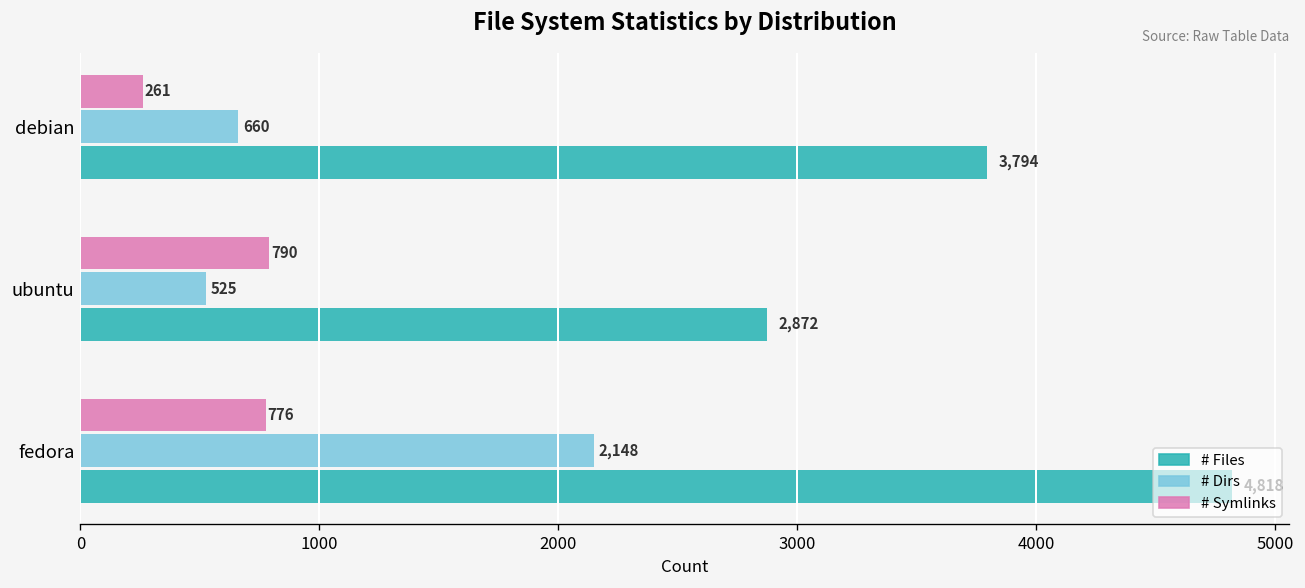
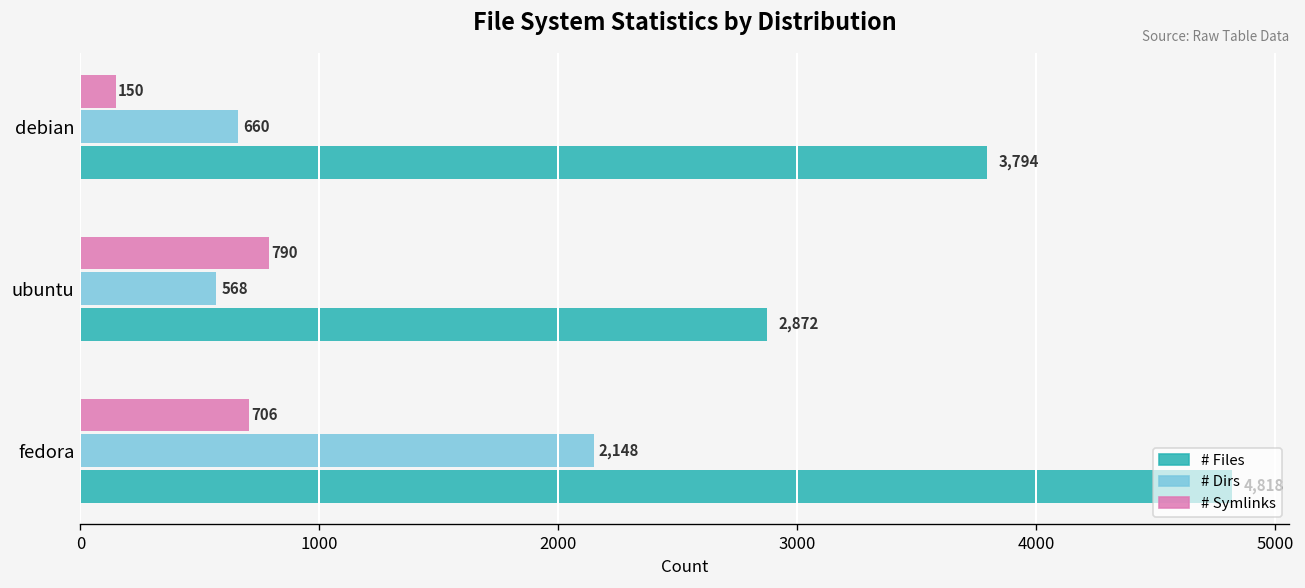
  {
    "# Files": {
      "debian": "3,794",
      "ubuntu": "2,872"
    },
    "# Dirs": {
      "debian": "660",
-     "ubuntu": "525",
+     "ubuntu": "568",
      "fedora": "2,148"
    },
    "# Symlinks": {
-     "debian": "261",
+     "debian": "150",
      "ubuntu": "790",
-     "fedora": "776"
+     "fedora": "706"
    }
  }
